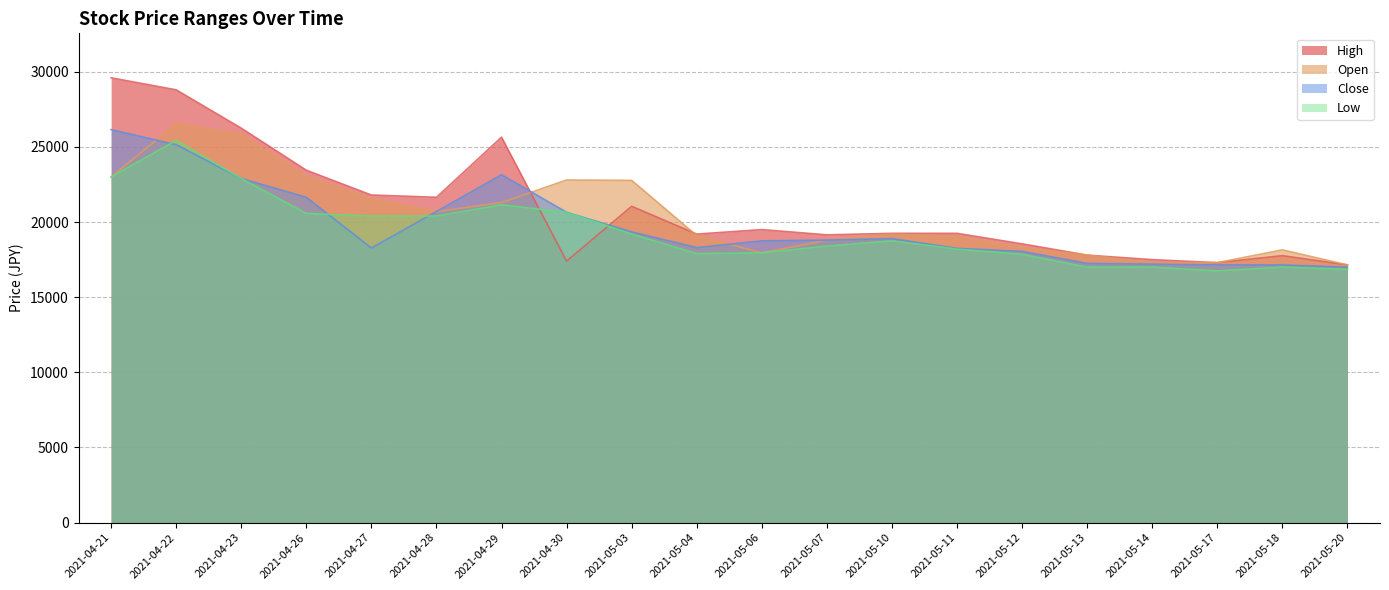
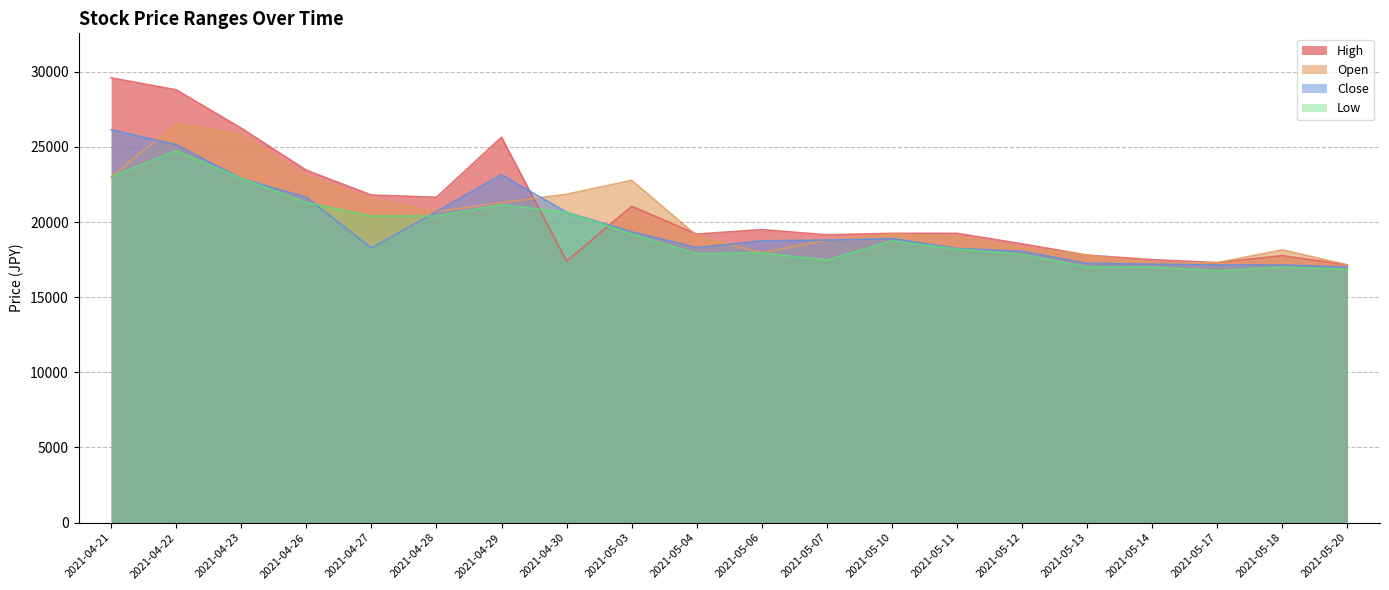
  {
    "High": {
      "2021-04-21": 29600,
      "2021-04-22": 28800,
      "2021-04-23": 26300,
      "2021-04-26": 23500,
      "2021-04-27": 21800,
      "2021-04-28": 21700,
      "2021-04-29": 25700,
      "2021-04-30": 17400,
      "2021-05-03": 21100,
      "2021-05-06": 19500,
      "2021-05-07": 19200,
      "2021-05-11": 19300,
      "2021-05-12": 18600,
      "2021-05-14": 17500,
      "2021-05-18": 17800
    },
    "Open": {
      "2021-04-22": 26600,
      "2021-04-23": 25900,
      "2021-04-26": 23100,
      "2021-04-27": 21600,
-     "2021-04-30": 22800,
+     "2021-04-30": 21800,
      "2021-05-03": 22800,
      "2021-05-11": 19100,
      "2021-05-12": 18300,
      "2021-05-18": 18200
    },
    "Close": {
      "2021-04-21": 26200,
      "2021-04-22": 25200,
      "2021-04-26": 21700,
      "2021-04-27": 18300,
      "2021-04-29": 23200,
      "2021-05-04": 18300,
      "2021-05-06": 18800,
      "2021-05-12": 18100,
      "2021-05-13": 17300
    },
    "Low": {
-     "2021-04-22": 25400,
-     "2021-04-26": 20600,
+     "2021-04-22": 24800,
+     "2021-04-26": 21300,
      "2021-04-27": 20400,
      "2021-04-28": 20400,
      "2021-05-04": 17900,
-     "2021-05-07": 18400,
+     "2021-05-07": 17500,
      "2021-05-12": 17900,
      "2021-05-13": 17000,
      "2021-05-14": 17000,
      "2021-05-17": 16800
    }
  }
